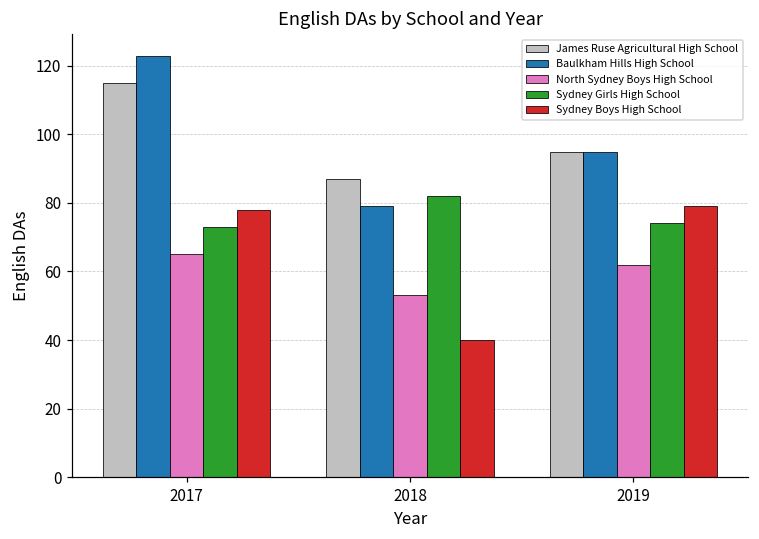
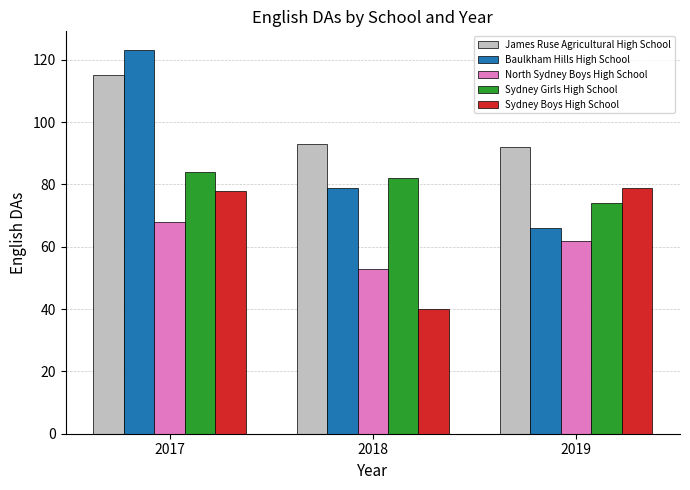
  {
    "James Ruse Agricultural High School": {
      "2017": 115,
-     "2018": 87,
-     "2019": 95
+     "2018": 93,
+     "2019": 92
    },
    "Baulkham Hills High School": {
      "2017": 123,
      "2018": 79,
-     "2019": 95
+     "2019": 66
    },
    "North Sydney Boys High School": {
-     "2017": 65,
+     "2017": 68,
      "2018": 53,
      "2019": 62
    },
    "Sydney Girls High School": {
-     "2017": 73,
+     "2017": 84,
      "2018": 82,
      "2019": 74
    },
    "Sydney Boys High School": {
      "2017": 78,
      "2018": 40,
      "2019": 79
    }
  }
